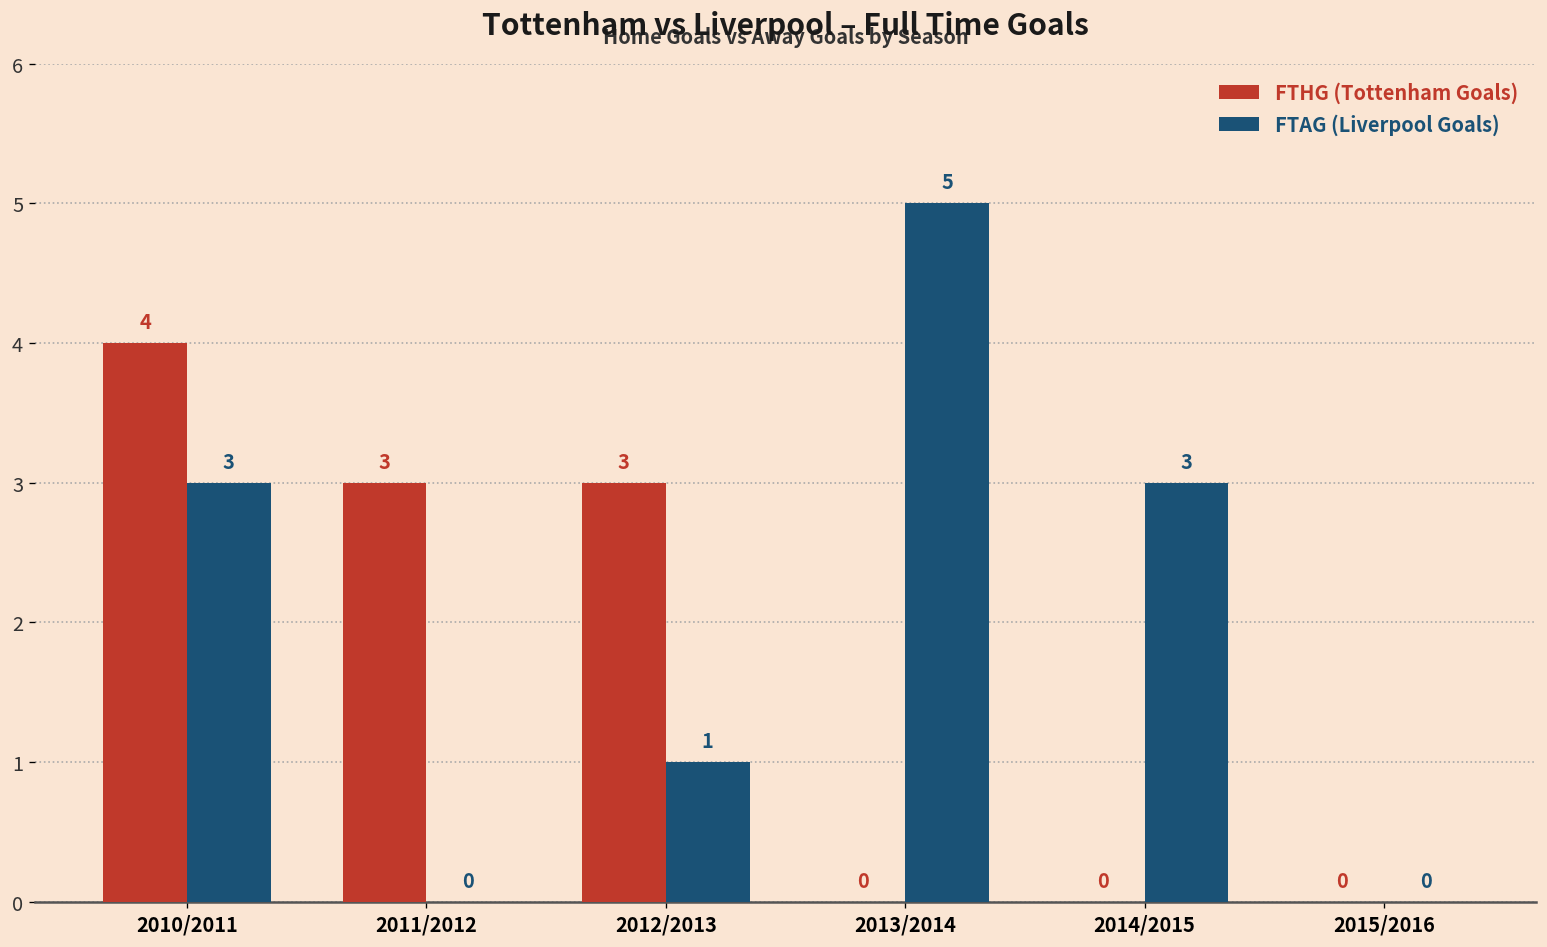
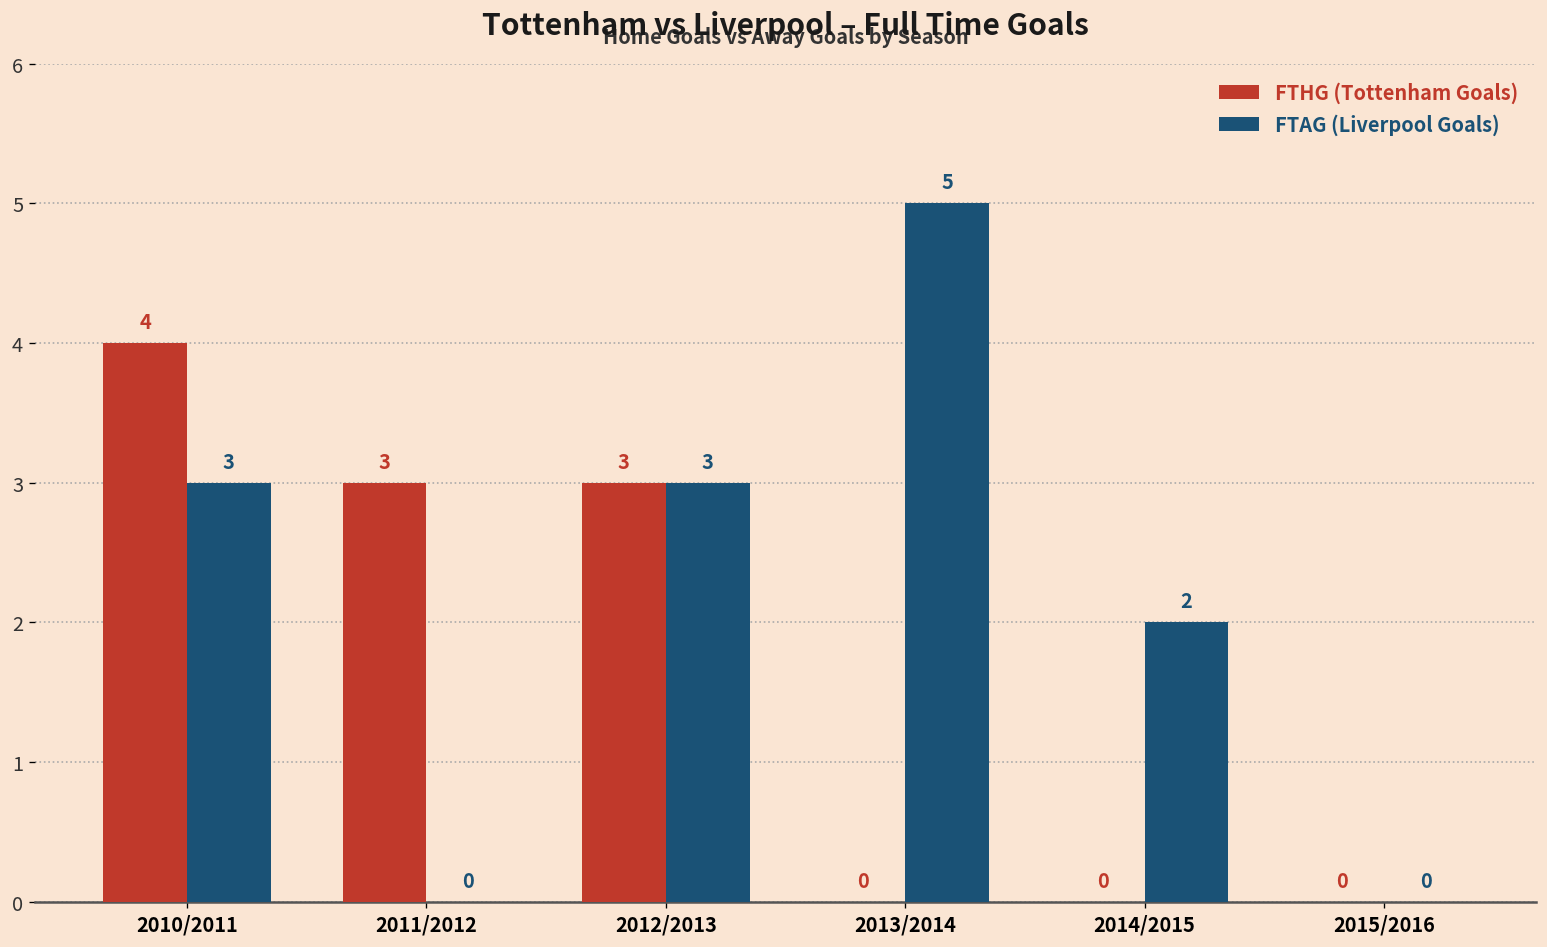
  {
    "FTHG (Tottenham Goals)": {
      "2010/2011": 4,
      "2011/2012": 3,
      "2012/2013": 3,
      "2013/2014": 0,
      "2014/2015": 0,
      "2015/2016": 0
    },
    "FTAG (Liverpool Goals)": {
      "2010/2011": 3,
      "2011/2012": 0,
-     "2012/2013": 1,
+     "2012/2013": 3,
      "2013/2014": 5,
-     "2014/2015": 3,
+     "2014/2015": 2,
      "2015/2016": 0
    }
  }
